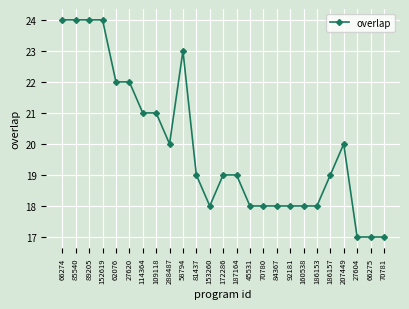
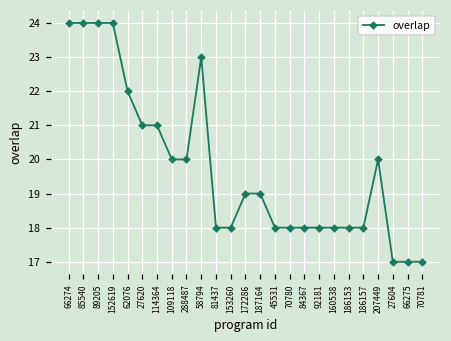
  {
    "66274": 24,
    "85540": 24,
    "89205": 24,
    "152619": 24,
    "62076": 22,
-   "27620": 22,
+   "27620": 21,
    "114364": 21,
-   "109118": 21,
+   "109118": 20,
    "288487": 20,
    "58794": 23,
-   "81437": 19,
+   "81437": 18,
    "153260": 18,
    "172286": 19,
    "187164": 19,
    "45531": 18,
    "70780": 18,
    "84367": 18,
    "92181": 18,
    "160538": 18,
    "186153": 18,
-   "186157": 19,
+   "186157": 18,
    "207449": 20,
    "27604": 17,
    "66275": 17,
    "70781": 17
  }
